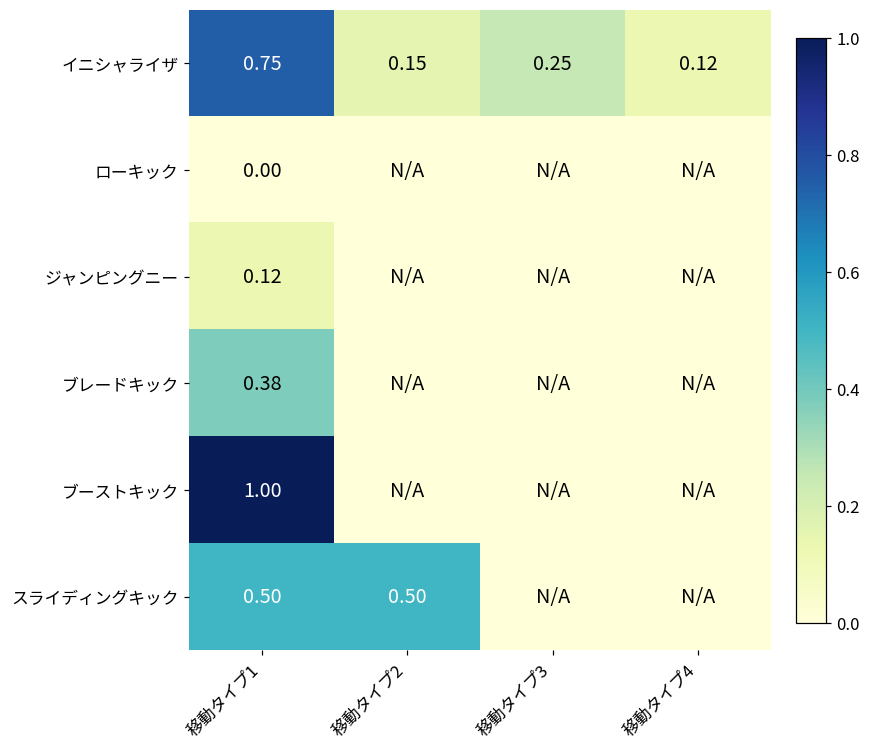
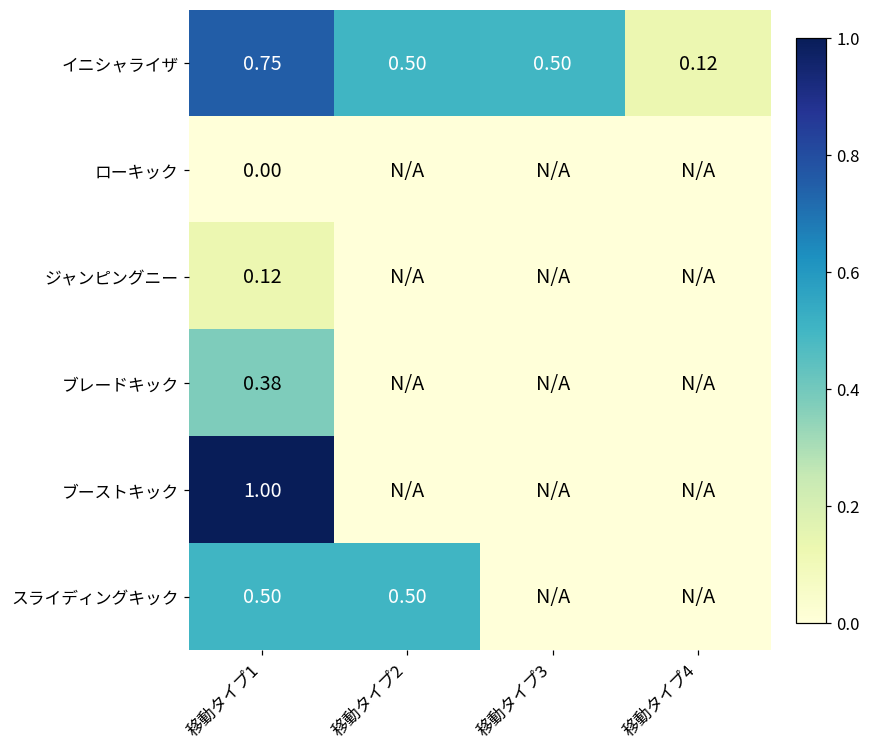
  {
    "イニシャライザ": {
      "移動タイプ1": 0.75,
-     "移動タイプ2": 0.15,
-     "移動タイプ3": 0.25,
+     "移動タイプ2": 0.50,
+     "移動タイプ3": 0.50,
      "移動タイプ4": 0.12
    },
    "ローキック": {
      "移動タイプ1": 0.00
    },
    "ジャンピングニー": {
      "移動タイプ1": 0.12
    },
    "ブレードキック": {
      "移動タイプ1": 0.38
    },
    "ブーストキック": {
      "移動タイプ1": 1.00
    },
    "スライディングキック": {
      "移動タイプ1": 0.50,
      "移動タイプ2": 0.50
    }
  }
